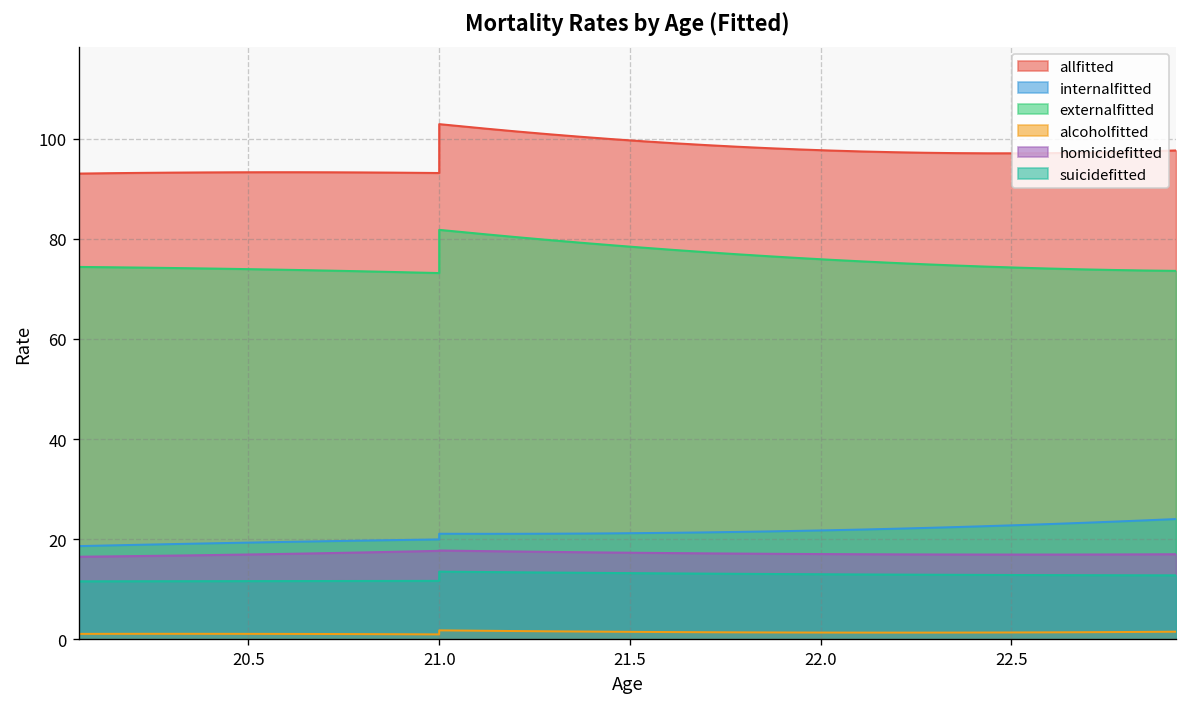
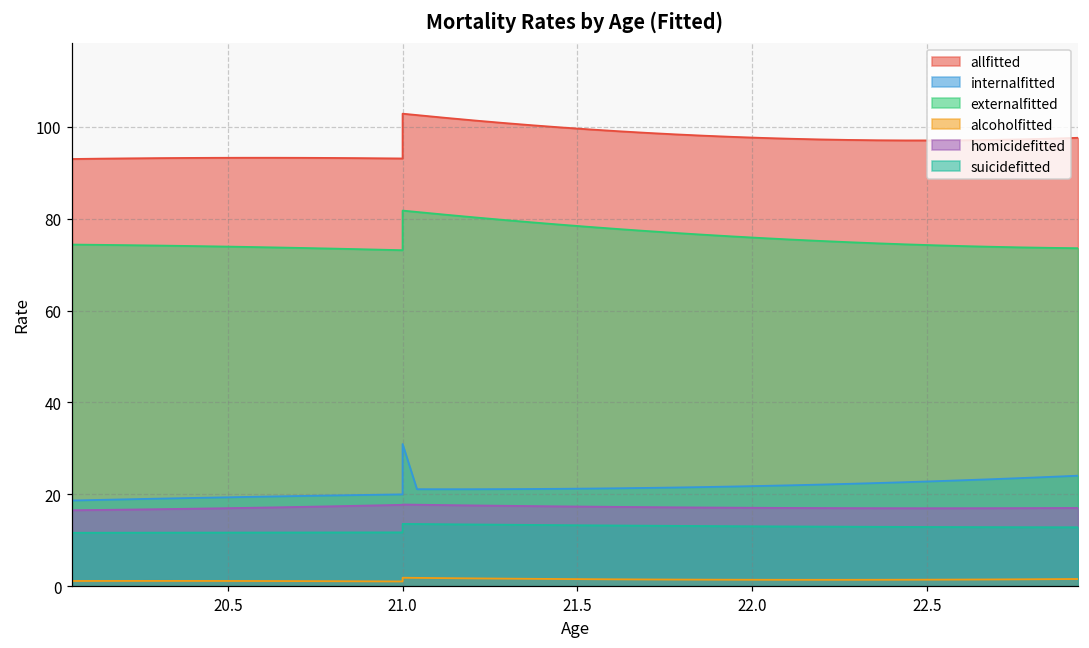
  {
    "allfitted": {
      "21.0": 103
    },
    "internalfitted": {
-     "21.0": 21
+     "21.0": 31
    },
    "alcoholfitted": {
      "21.0": 2
    },
    "homicidefitted": {
      "21.0": 18
    }
  }
